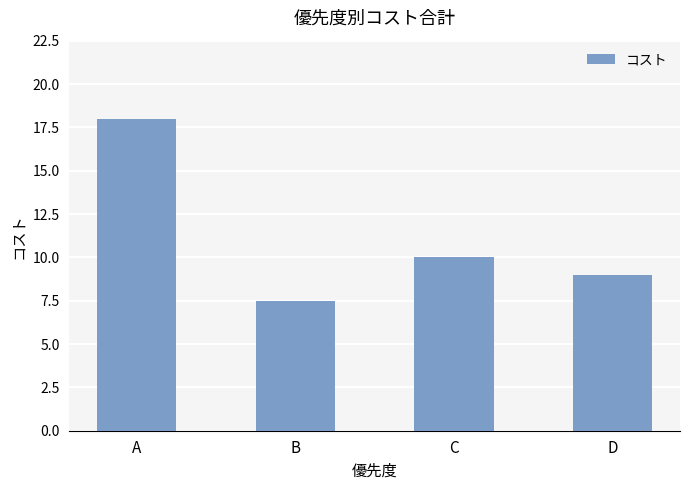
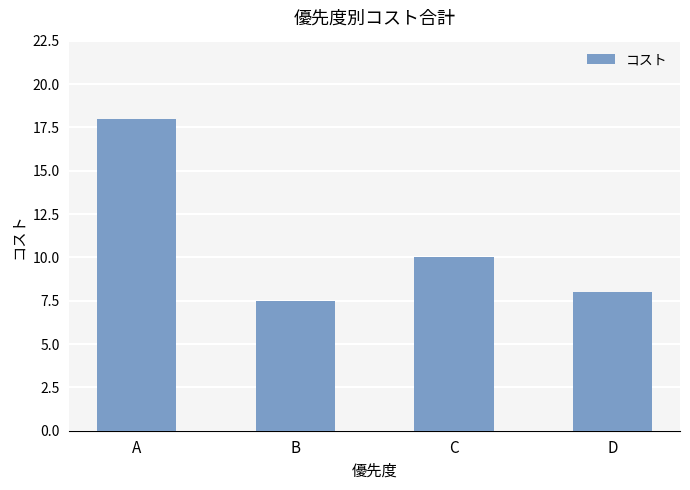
  {
    "A": 18,
    "B": 7.5,
    "C": 10,
-   "D": 9
+   "D": 8
  }
